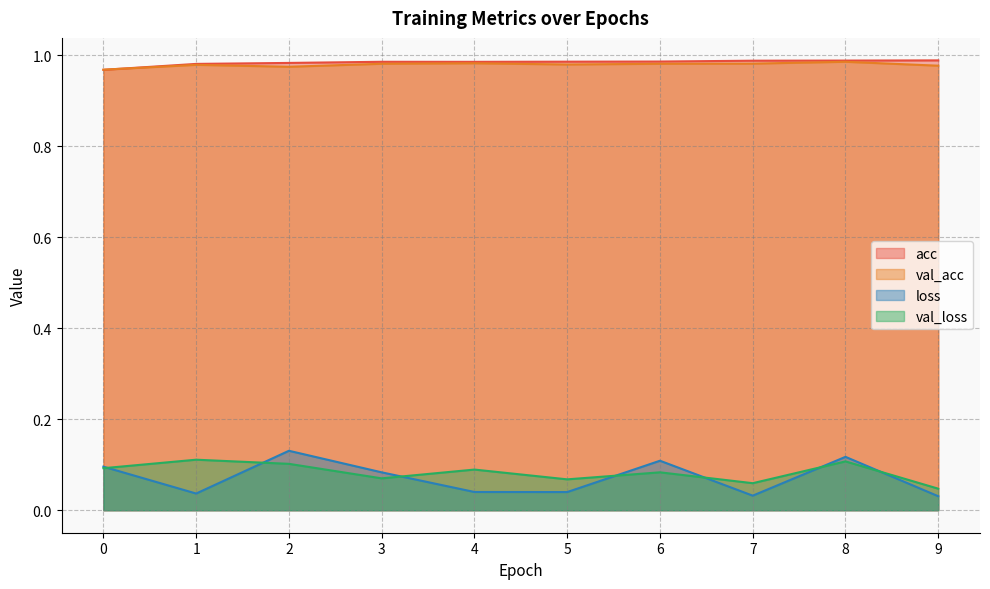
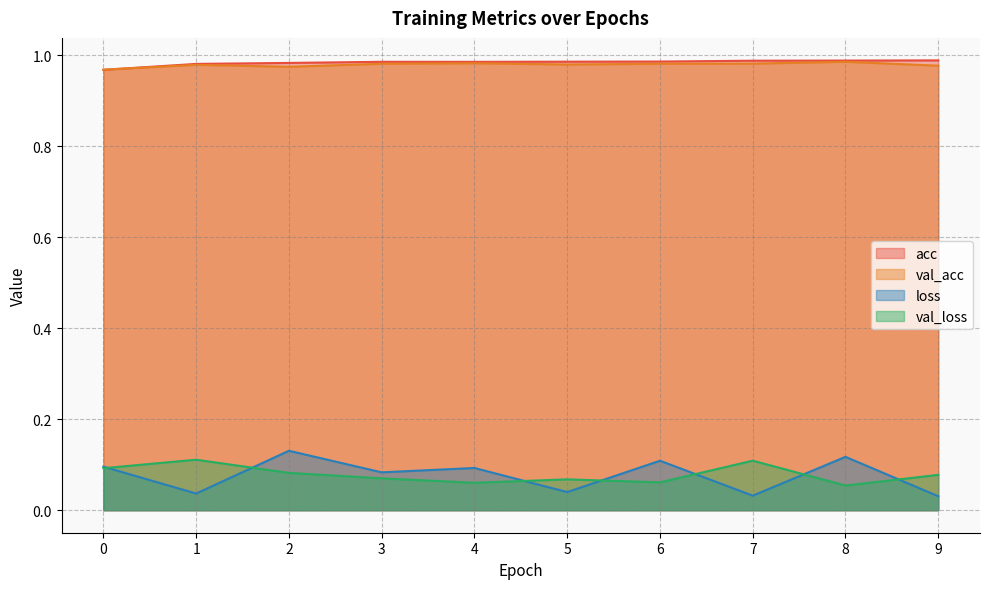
  {
    "loss": {
      "1": 0.04,
      "2": 0.13,
      "3": 0.08,
-     "4": 0.04,
+     "4": 0.09,
      "5": 0.04,
      "6": 0.11,
      "7": 0.03,
      "8": 0.12,
      "9": 0.03
    },
    "val_loss": {
      "1": 0.11,
-     "2": 0.10,
+     "2": 0.08,
      "3": 0.07,
-     "4": 0.09,
+     "4": 0.06,
      "5": 0.07,
-     "6": 0.08,
-     "7": 0.06,
-     "8": 0.11,
-     "9": 0.05
+     "6": 0.06,
+     "7": 0.11,
+     "8": 0.05,
+     "9": 0.08
    }
  }
